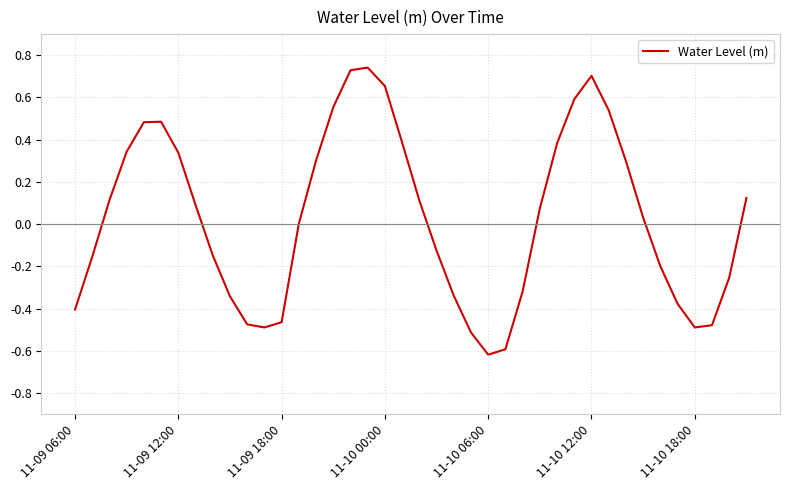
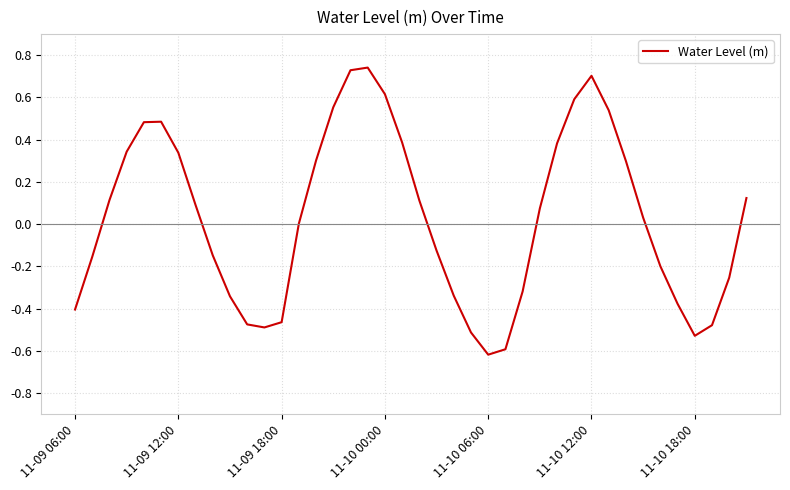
  {
    "11-09 06:00": -0.40,
    "11-09 12:00": 0.34,
    "11-09 18:00": -0.46,
-   "11-10 00:00": 0.65,
+   "11-10 00:00": 0.62,
    "11-10 06:00": -0.62,
    "11-10 12:00": 0.70,
-   "11-10 18:00": -0.49
+   "11-10 18:00": -0.53
  }
